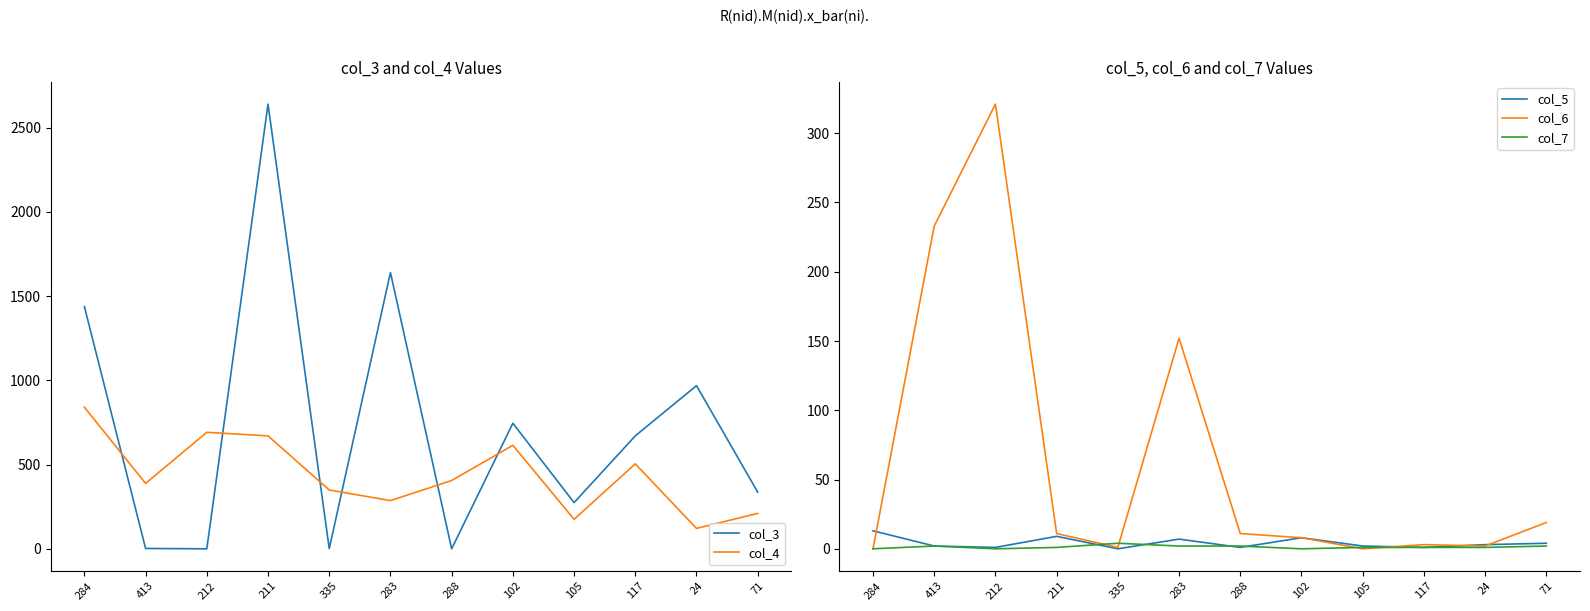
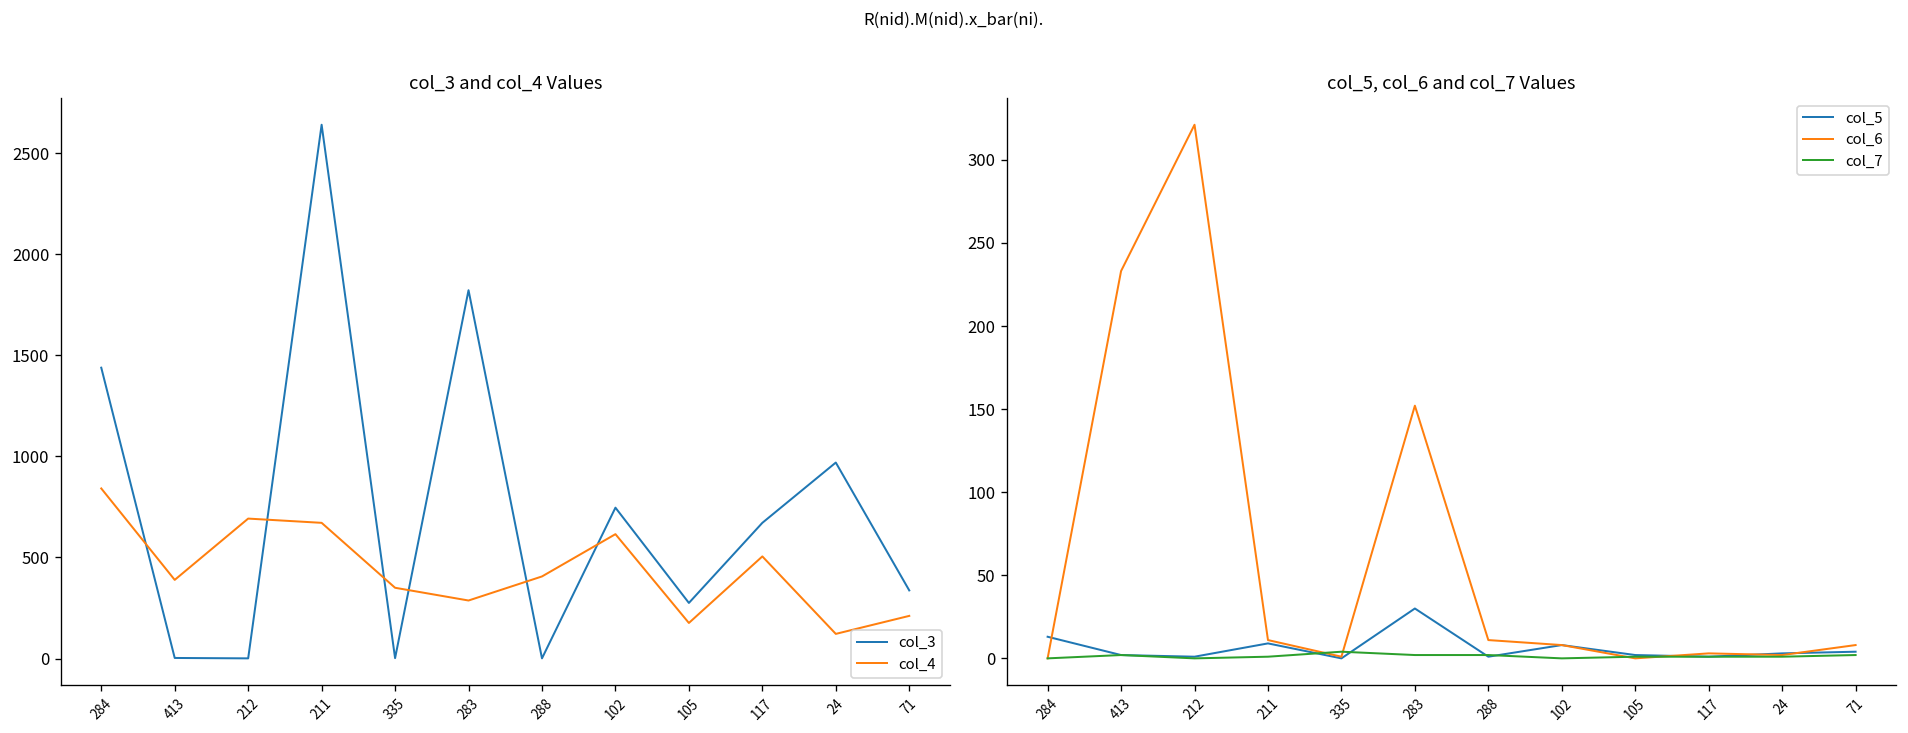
  {
    "col_3 and col_4 Values": {
      "col_3": {
        "284": 1440,
        "413": 0,
        "212": 0,
        "211": 2640,
        "335": 0,
-       "283": 1640,
+       "283": 1820,
        "288": 0,
        "102": 750,
        "105": 280,
        "117": 670,
        "24": 970,
        "71": 340
      },
      "col_4": {
        "284": 840,
        "413": 390,
        "212": 690,
        "211": 670,
        "335": 350,
        "283": 290,
        "288": 410,
        "102": 620,
        "105": 180,
        "117": 510,
        "24": 120,
        "71": 210
      }
    },
    "col_5, col_6 and col_7 Values": {
      "col_5": {
        "284": 13,
        "211": 9,
-       "283": 7,
+       "283": 30,
        "71": 4
      },
      "col_6": {
        "413": 233,
        "212": 321,
        "211": 11,
        "283": 152,
        "288": 11,
        "117": 3,
-       "71": 19
+       "71": 8
      },
      "col_7": {
        "211": 1,
        "335": 4,
        "283": 2,
        "102": 0,
        "71": 2
      }
    }
  }
